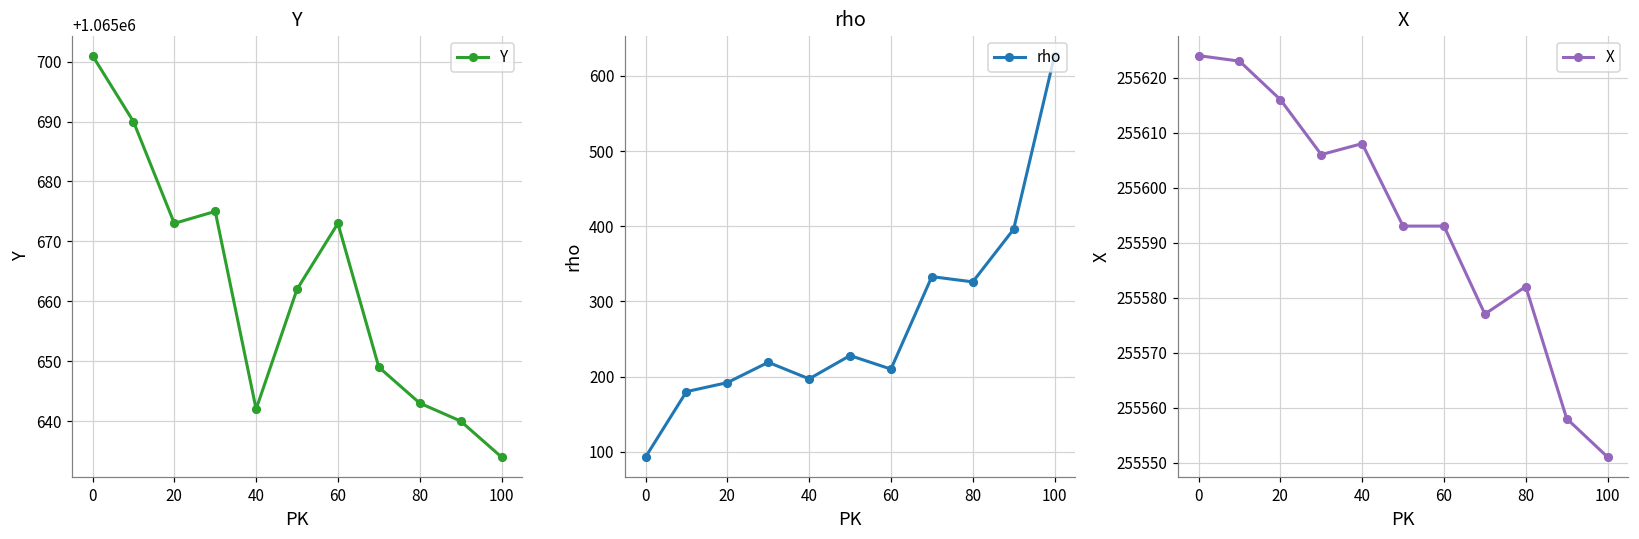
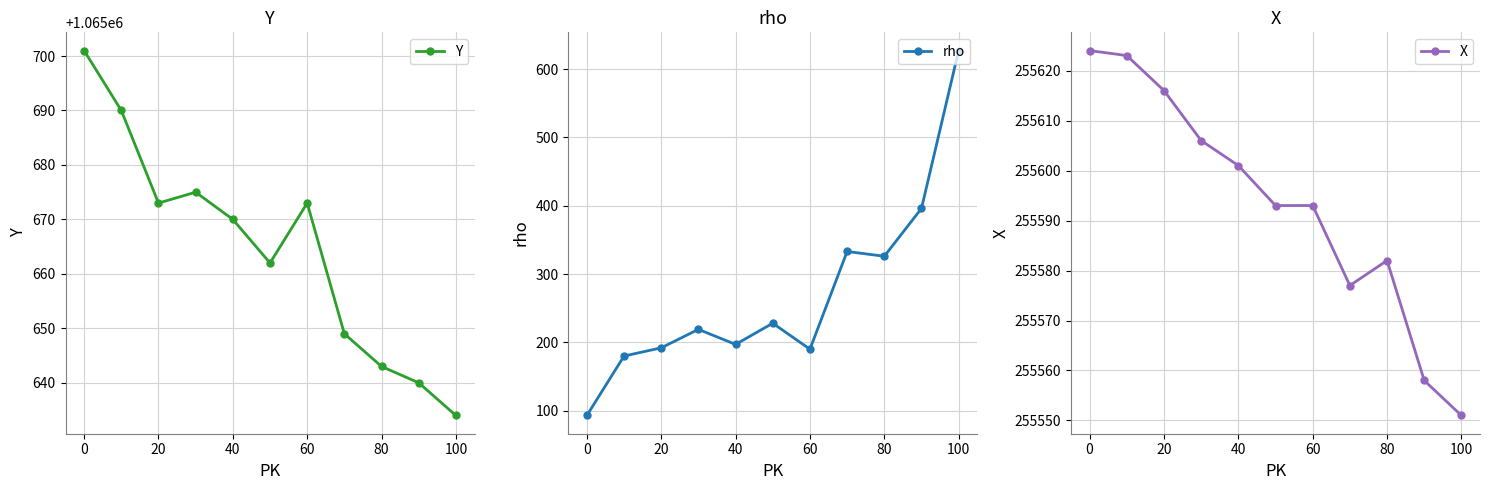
  {
    "Y": {
      "0": 1065701,
      "20": 1065673,
-     "40": 1065642,
+     "40": 1065670,
      "60": 1065673,
      "80": 1065643,
      "100": 1065634
    },
    "rho": {
      "0": 90,
      "20": 190,
      "40": 200,
-     "60": 210,
+     "60": 190,
      "80": 330
    },
    "X": {
      "0": 255624,
      "20": 255616,
-     "40": 255608,
+     "40": 255601,
      "60": 255593,
      "80": 255582,
      "100": 255551
    }
  }
